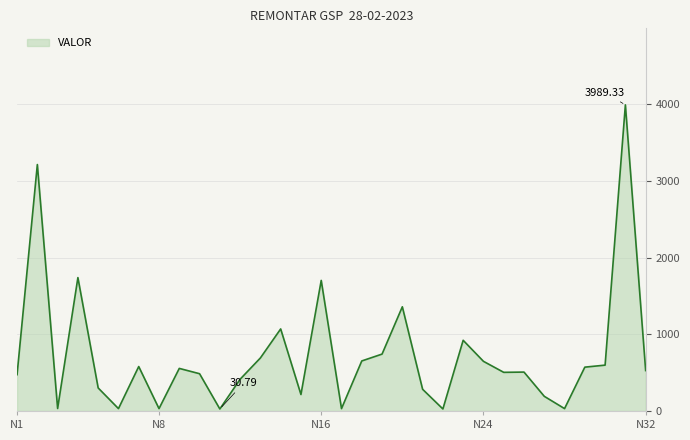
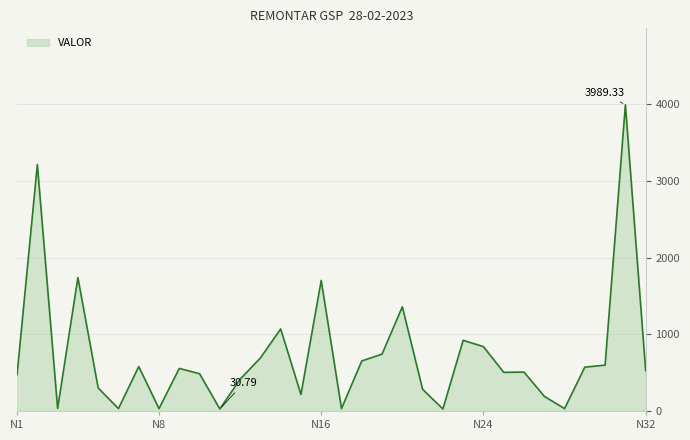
  {
    "N1": 500,
    "N8": 0,
    "N16": 1700,
-   "N24": 600,
+   "N24": 800,
    "N32": 500
  }
